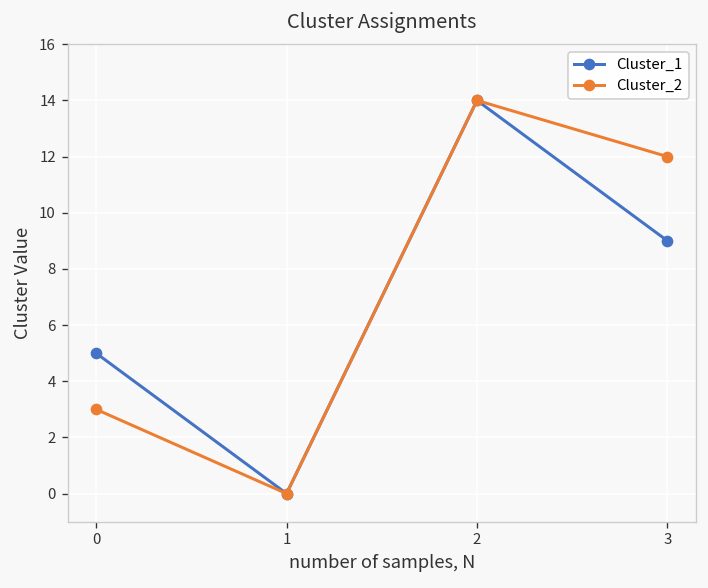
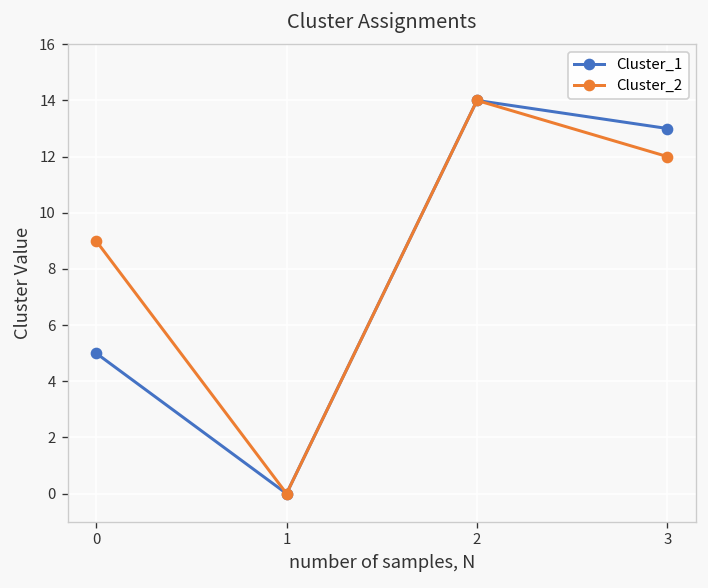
  {
    "Cluster_1": {
      "0": 5,
-     "3": 9
+     "3": 13
    },
    "Cluster_2": {
-     "0": 3,
+     "0": 9,
      "3": 12
    }
  }
